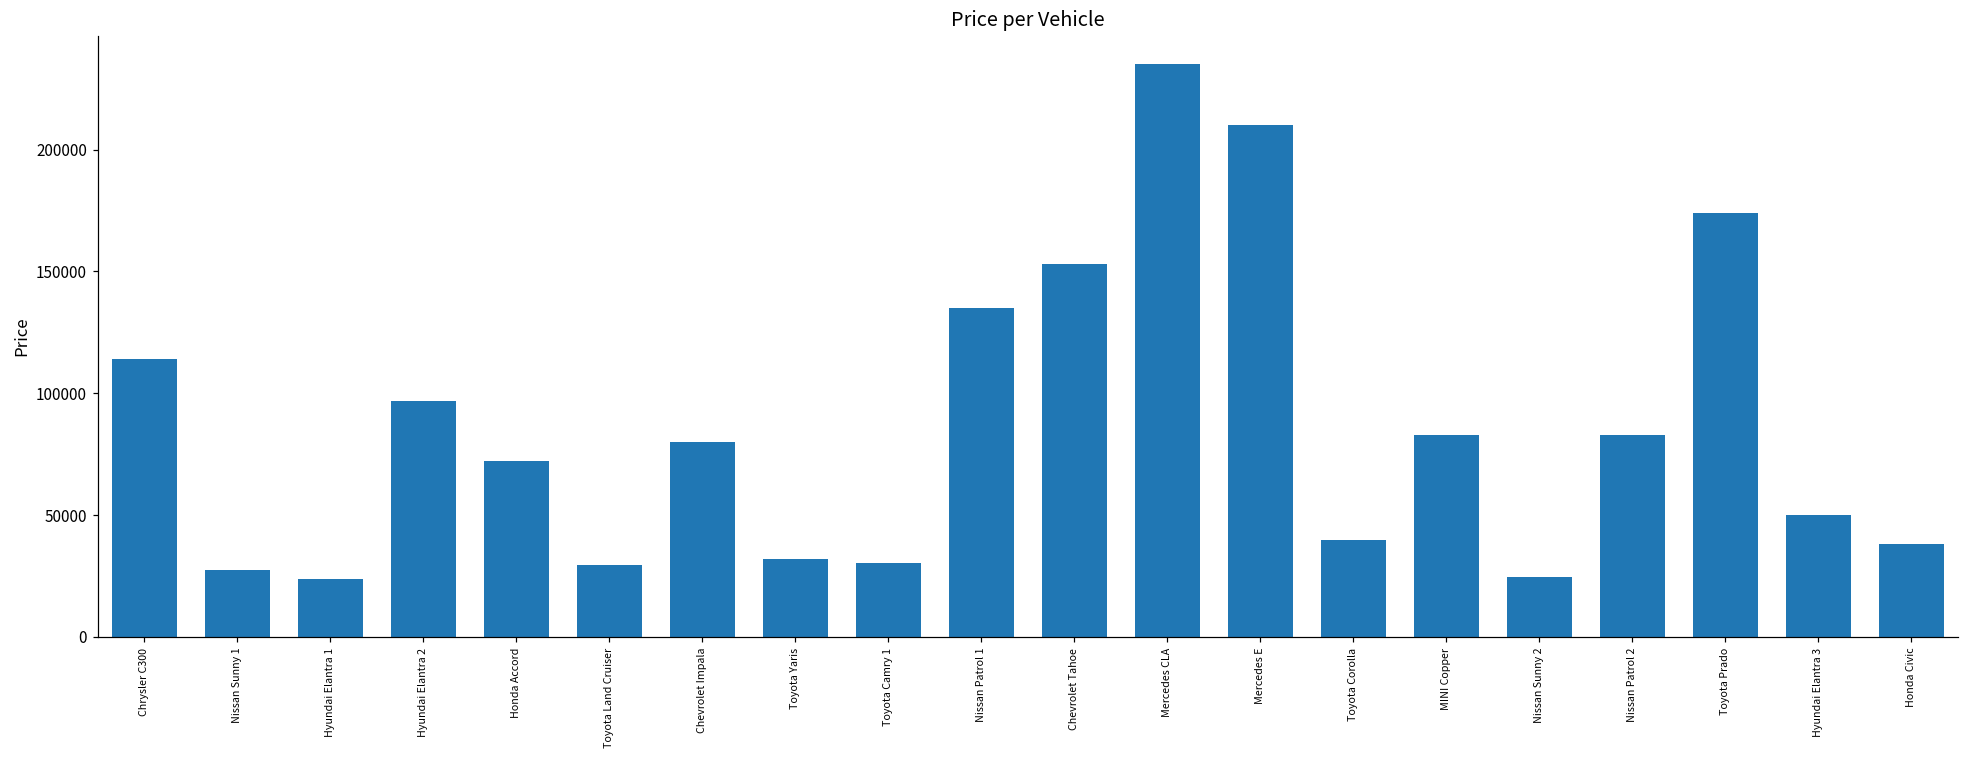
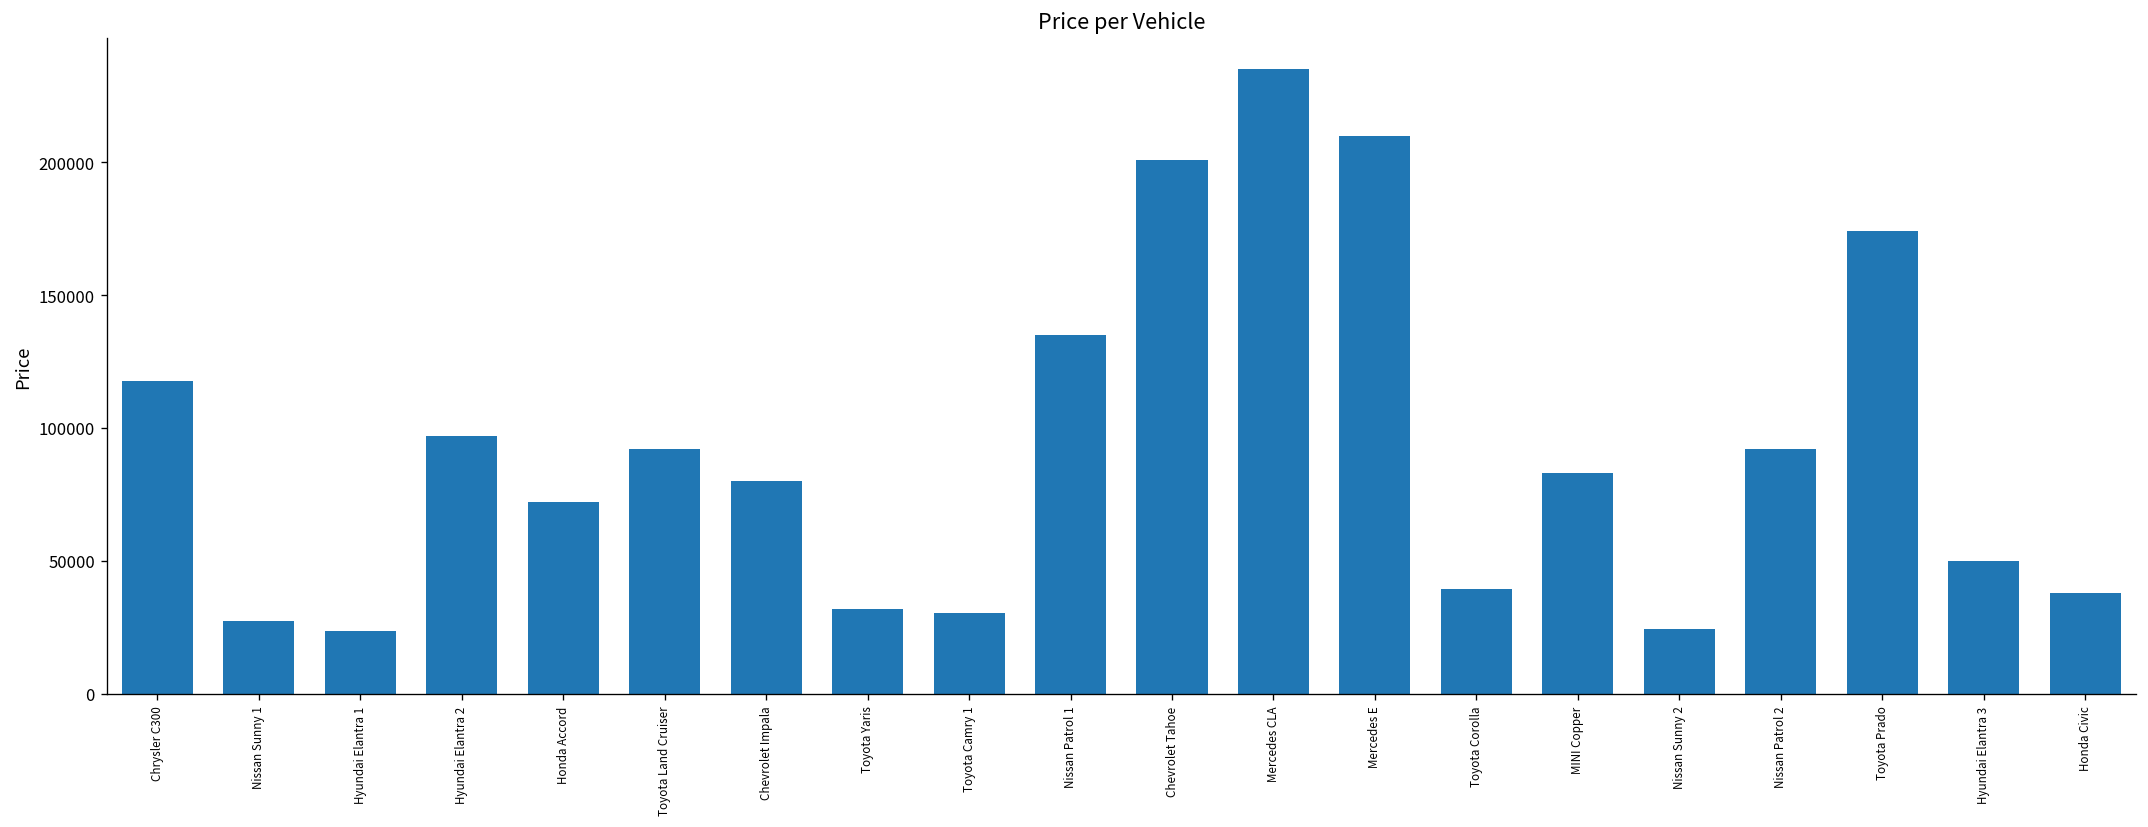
  {
-   "Chrysler C300": 114000,
+   "Chrysler C300": 118000,
    "Nissan Sunny 1": 28000,
    "Hyundai Elantra 1": 24000,
    "Hyundai Elantra 2": 97000,
    "Honda Accord": 72000,
-   "Toyota Land Cruiser": 29000,
+   "Toyota Land Cruiser": 92000,
    "Chevrolet Impala": 80000,
    "Toyota Yaris": 32000,
    "Toyota Camry 1": 30000,
    "Nissan Patrol 1": 135000,
-   "Chevrolet Tahoe": 153000,
+   "Chevrolet Tahoe": 201000,
    "Mercedes CLA": 235000,
    "Mercedes E": 210000,
    "Toyota Corolla": 40000,
    "MINI Copper": 83000,
    "Nissan Sunny 2": 25000,
-   "Nissan Patrol 2": 83000,
+   "Nissan Patrol 2": 92000,
    "Toyota Prado": 174000,
    "Hyundai Elantra 3": 50000,
    "Honda Civic": 38000
  }
